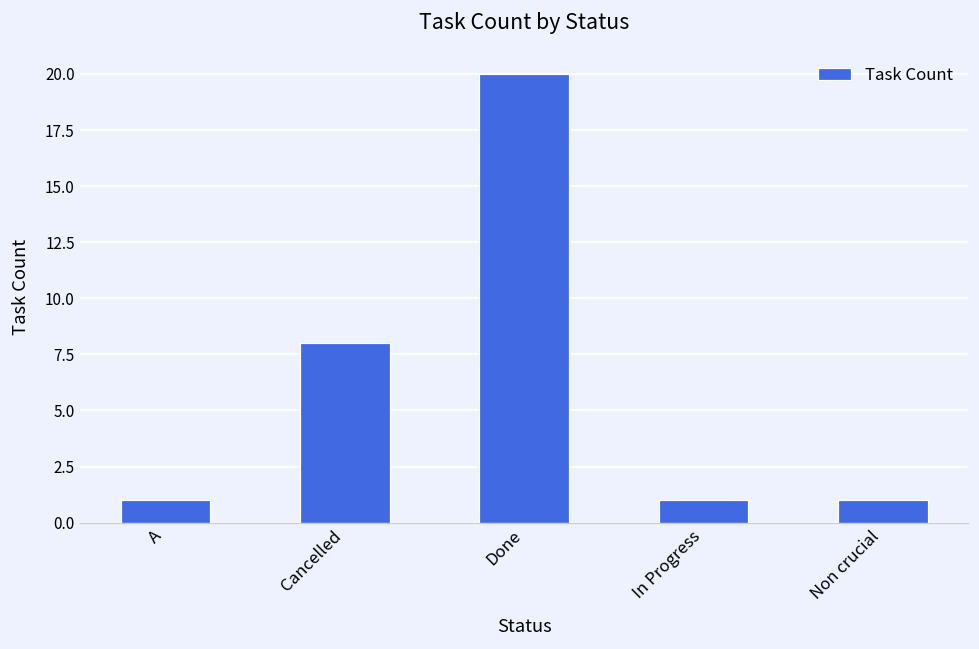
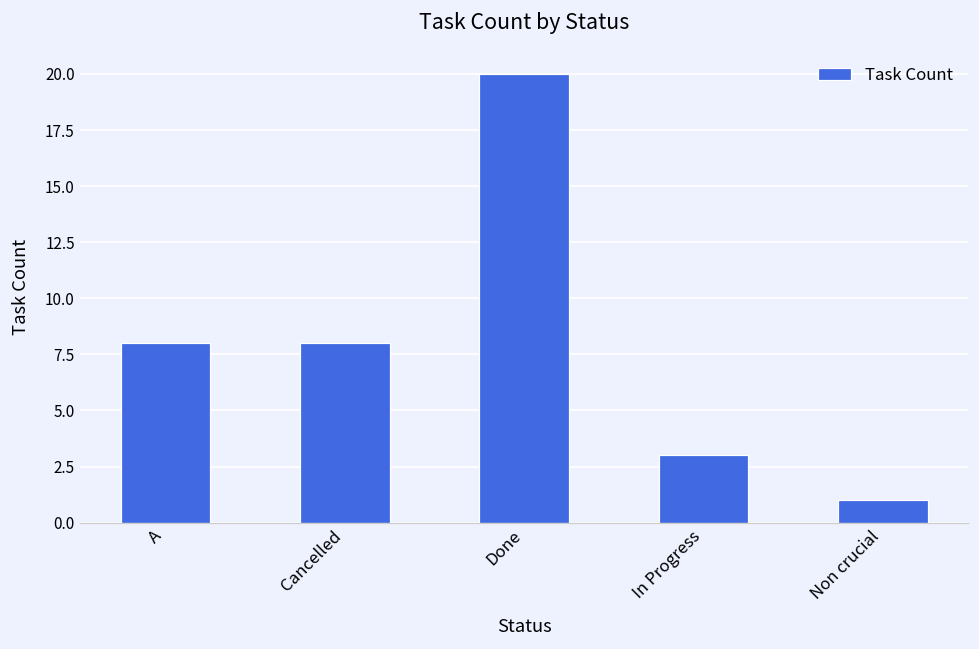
  {
-   "A": 1,
+   "A": 8,
    "Cancelled": 8,
    "Done": 20,
-   "In Progress": 1,
+   "In Progress": 3,
    "Non crucial": 1
  }
